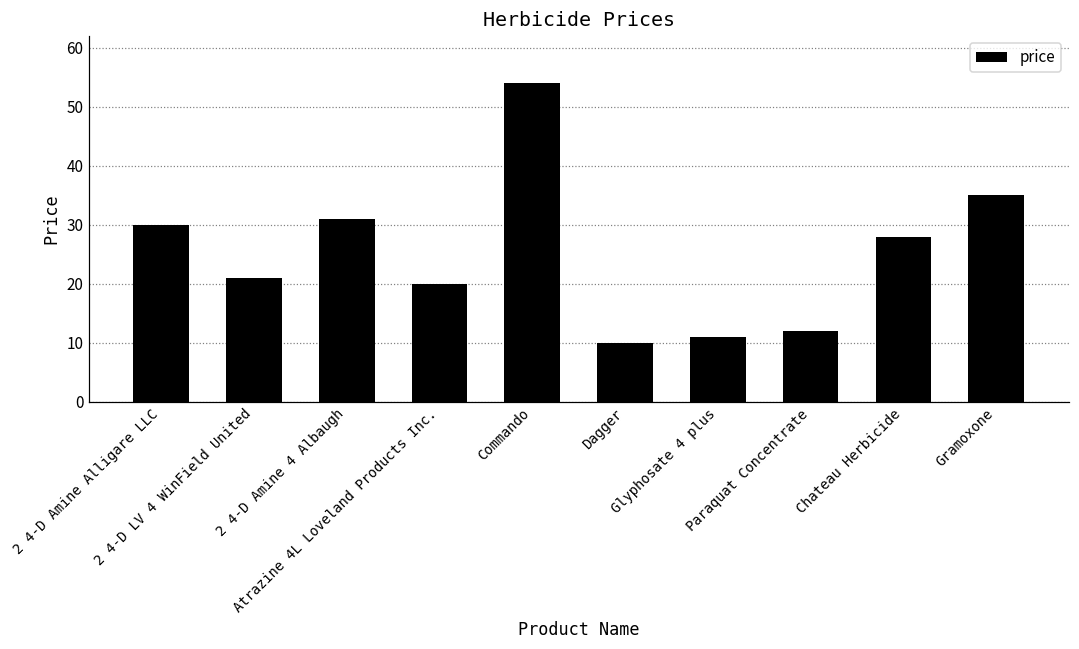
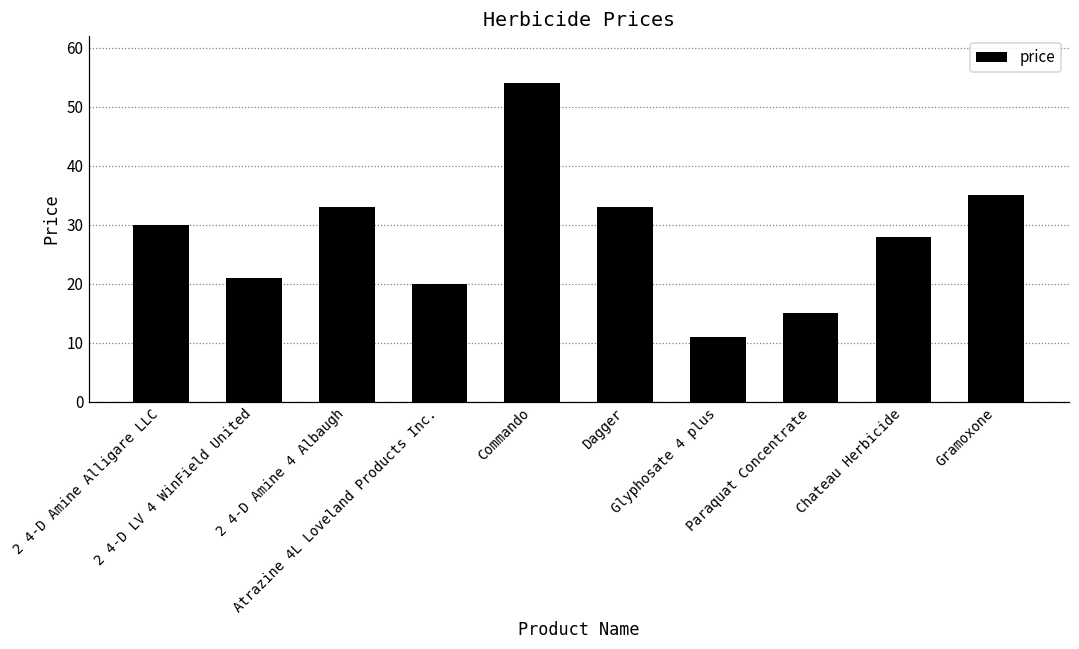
  {
    "2 4-D Amine Alligare LLC": 30,
    "2 4-D LV 4 WinField United": 21,
-   "2 4-D Amine 4 Albaugh": 31,
+   "2 4-D Amine 4 Albaugh": 33,
    "Atrazine 4L Loveland Products Inc.": 20,
    "Commando": 54,
-   "Dagger": 10,
+   "Dagger": 33,
    "Glyphosate 4 plus": 11,
-   "Paraquat Concentrate": 12,
+   "Paraquat Concentrate": 15,
    "Chateau Herbicide": 28,
    "Gramoxone": 35
  }
